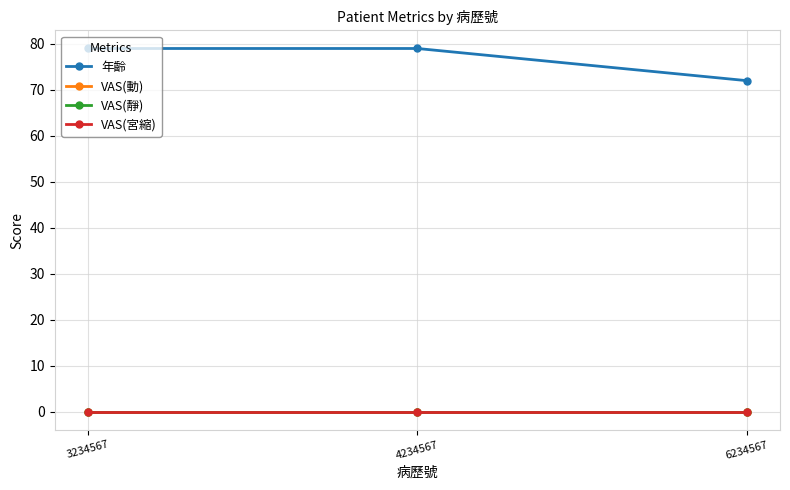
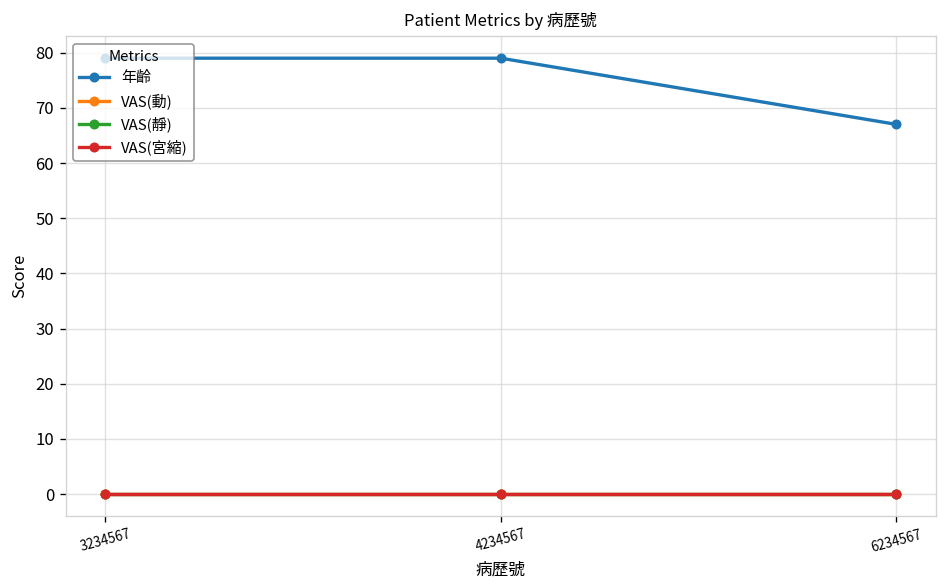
  {
    "年齡": {
      "4234567": 79,
-     "6234567": 72
+     "6234567": 67
    },
    "VAS(宮縮)": {
      "3234567": 0,
      "4234567": 0,
      "6234567": 0
    }
  }
